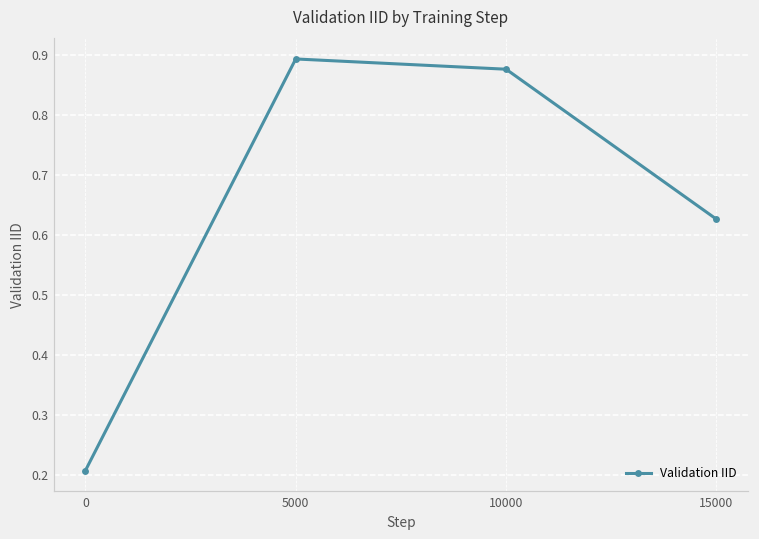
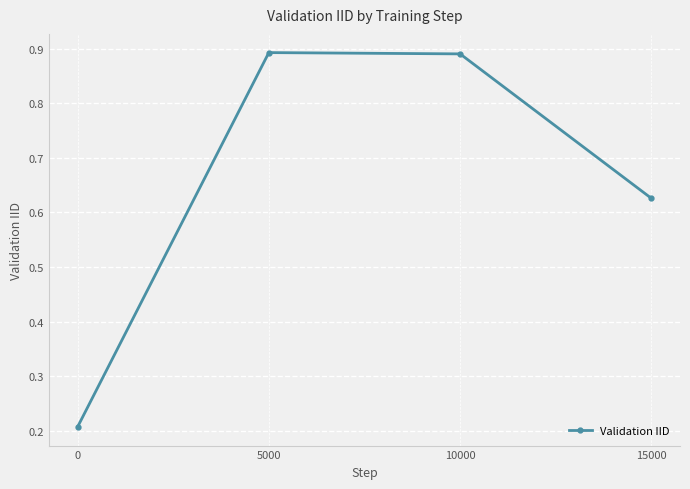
  {
    "0": 0.21,
    "5000": 0.89,
-   "10000": 0.88,
+   "10000": 0.89,
    "15000": 0.63
  }
